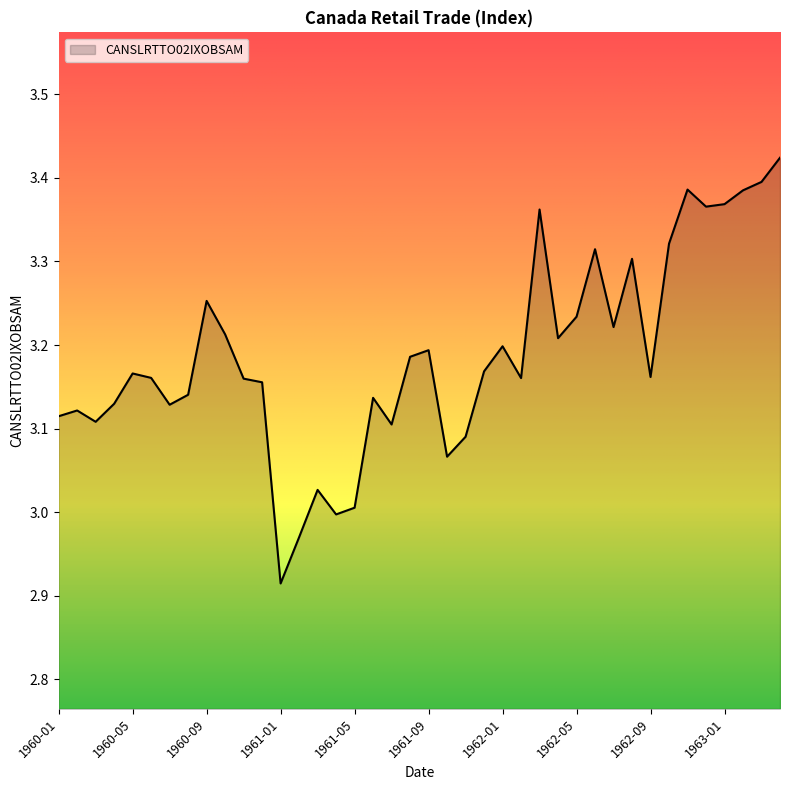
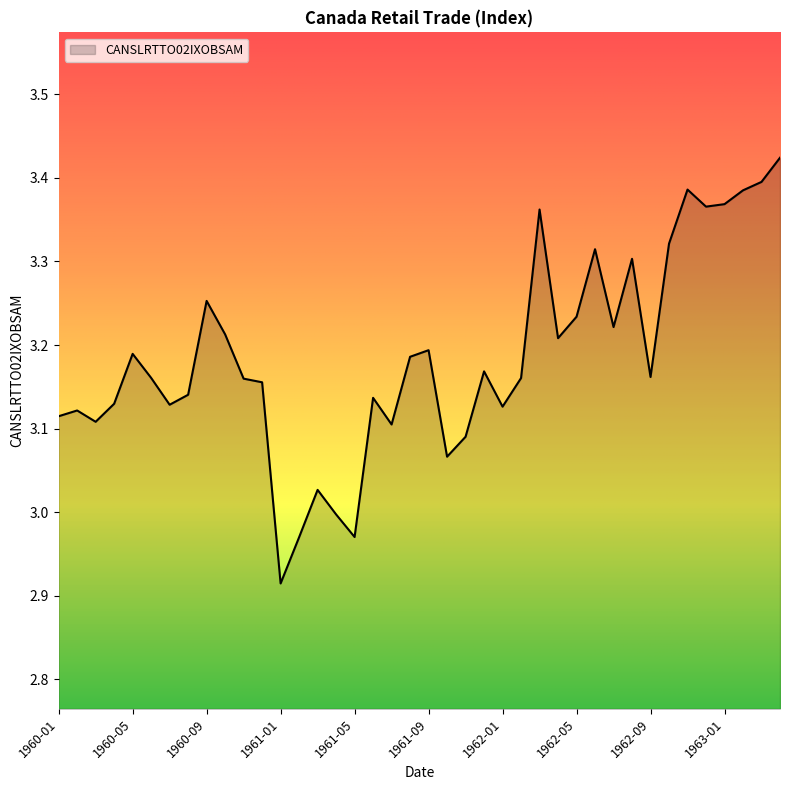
  {
    "1960-01": 3.11,
-   "1960-05": 3.17,
+   "1960-05": 3.19,
    "1960-09": 3.25,
    "1961-01": 2.91,
-   "1961-05": 3.01,
+   "1961-05": 2.97,
    "1961-09": 3.19,
-   "1962-01": 3.20,
+   "1962-01": 3.13,
    "1962-05": 3.23,
    "1962-09": 3.16,
    "1963-01": 3.37
  }
